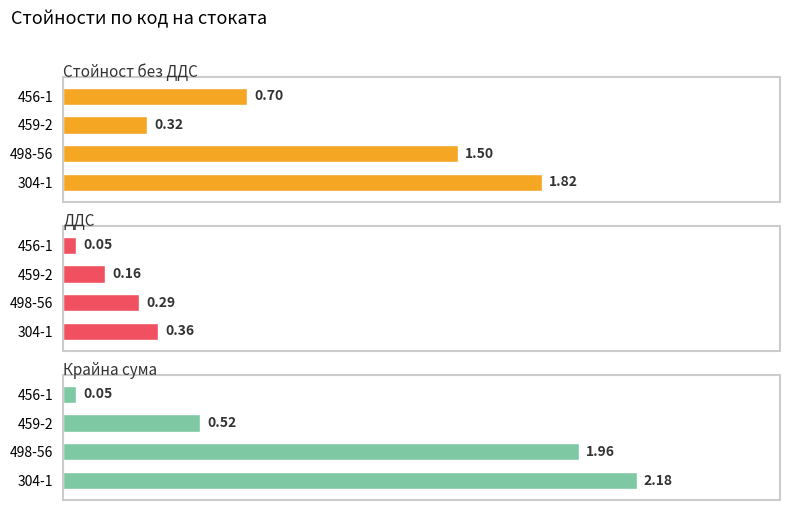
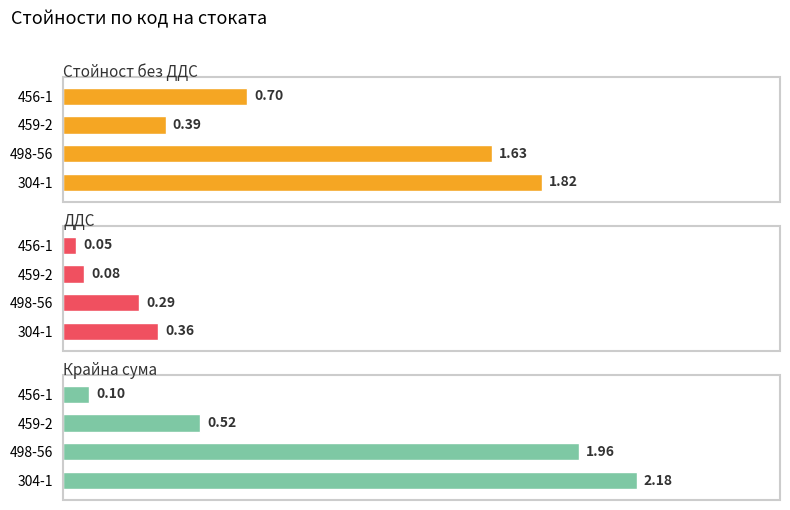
  {
    "Стойност без ДДС": {
      "456-1": 0.70,
-     "459-2": 0.32,
-     "498-56": 1.50,
+     "459-2": 0.39,
+     "498-56": 1.63,
      "304-1": 1.82
    },
    "ДДС": {
      "456-1": 0.05,
-     "459-2": 0.16,
+     "459-2": 0.08,
      "498-56": 0.29,
      "304-1": 0.36
    },
    "Крайна сума": {
-     "456-1": 0.05,
+     "456-1": 0.10,
      "459-2": 0.52,
      "498-56": 1.96,
      "304-1": 2.18
    }
  }
